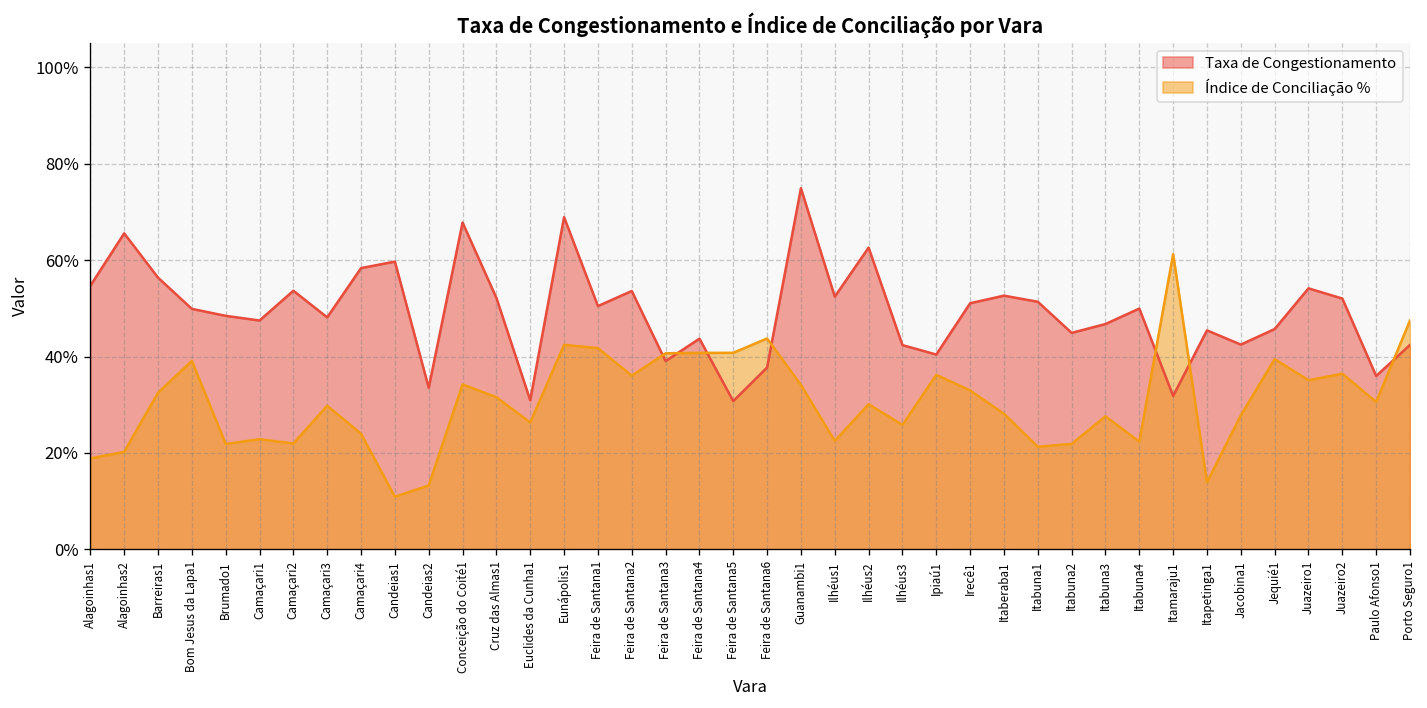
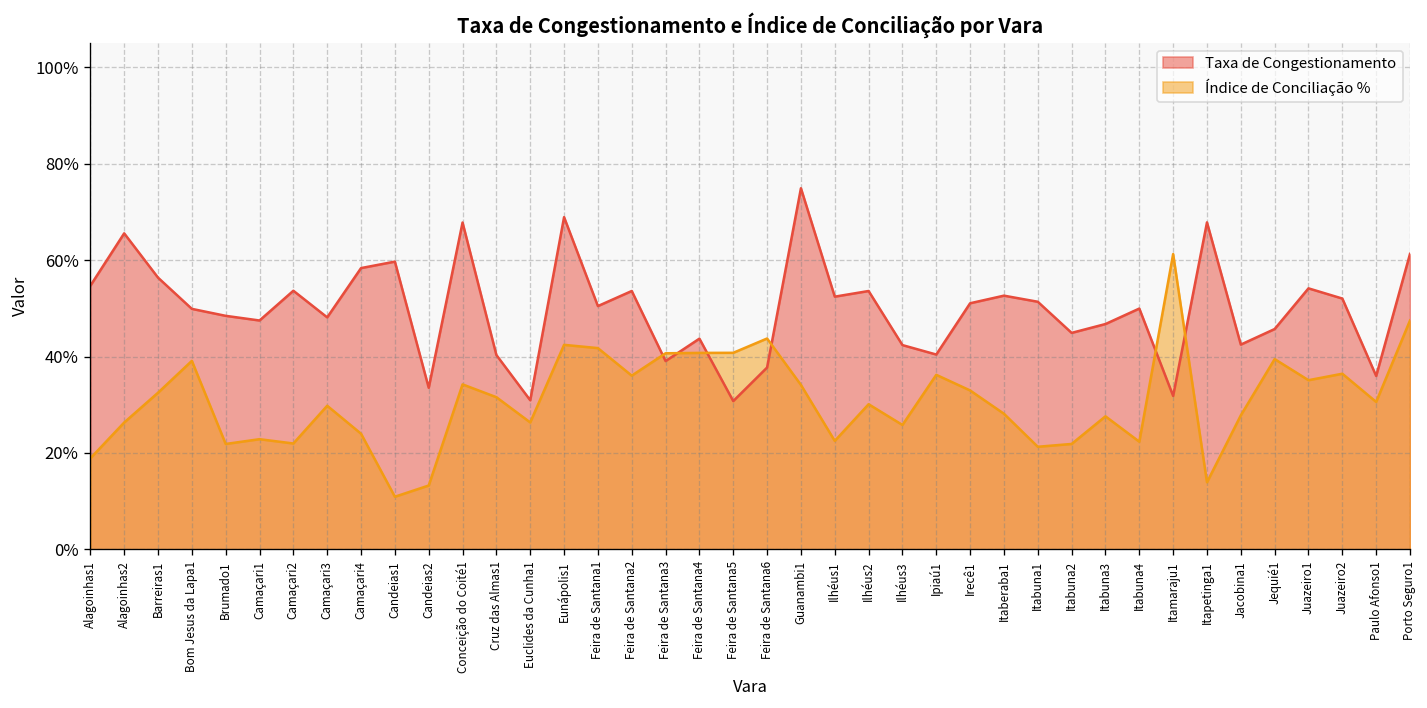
  {
    "Taxa de Congestionamento": {
      "Alagoinhas1": "55%",
      "Alagoinhas2": "66%",
      "Barreiras1": "56%",
      "Bom Jesus da Lapa1": "50%",
      "Brumado1": "48%",
      "Camaçari1": "47%",
      "Camaçari2": "54%",
      "Camaçari3": "48%",
      "Camaçari4": "58%",
      "Candeias1": "60%",
      "Candeias2": "34%",
      "Conceição do Coité1": "68%",
-     "Cruz das Almas1": "52%",
+     "Cruz das Almas1": "40%",
      "Euclides da Cunha1": "31%",
      "Eunápolis1": "69%",
      "Feira de Santana1": "50%",
      "Feira de Santana2": "54%",
      "Feira de Santana3": "39%",
      "Feira de Santana4": "44%",
      "Feira de Santana5": "31%",
      "Feira de Santana6": "38%",
      "Guanambi1": "75%",
      "Ilhéus1": "52%",
-     "Ilhéus2": "63%",
+     "Ilhéus2": "54%",
      "Ilhéus3": "42%",
      "Ipiaú1": "40%",
      "Irecê1": "51%",
      "Itaberaba1": "53%",
      "Itabuna1": "51%",
      "Itabuna2": "45%",
      "Itabuna3": "47%",
      "Itabuna4": "50%",
      "Itamaraju1": "32%",
-     "Itapetinga1": "45%",
+     "Itapetinga1": "68%",
      "Jacobina1": "42%",
      "Jequié1": "46%",
      "Juazeiro1": "54%",
      "Juazeiro2": "52%",
      "Paulo Afonso1": "36%",
-     "Porto Seguro1": "42%"
+     "Porto Seguro1": "61%"
    },
    "Índice de Conciliação %": {
      "Alagoinhas1": "19%",
-     "Alagoinhas2": "20%",
+     "Alagoinhas2": "26%",
      "Barreiras1": "32%",
      "Bom Jesus da Lapa1": "39%",
      "Brumado1": "22%",
      "Camaçari1": "23%",
      "Camaçari2": "22%",
      "Camaçari3": "30%",
      "Camaçari4": "24%",
      "Candeias1": "11%",
      "Candeias2": "13%",
      "Conceição do Coité1": "34%",
      "Cruz das Almas1": "32%",
      "Euclides da Cunha1": "26%",
      "Eunápolis1": "42%",
      "Feira de Santana1": "42%",
      "Feira de Santana2": "36%",
      "Feira de Santana3": "41%",
      "Feira de Santana4": "41%",
      "Feira de Santana5": "41%",
      "Feira de Santana6": "44%",
      "Guanambi1": "34%",
      "Ilhéus1": "23%",
      "Ilhéus2": "30%",
      "Ilhéus3": "26%",
      "Ipiaú1": "36%",
      "Irecê1": "33%",
      "Itaberaba1": "28%",
      "Itabuna1": "21%",
      "Itabuna2": "22%",
      "Itabuna3": "28%",
      "Itabuna4": "22%",
      "Itamaraju1": "61%",
      "Itapetinga1": "14%",
      "Jacobina1": "28%",
      "Jequié1": "39%",
      "Juazeiro1": "35%",
      "Juazeiro2": "36%",
      "Paulo Afonso1": "31%",
      "Porto Seguro1": "47%"
    }
  }
